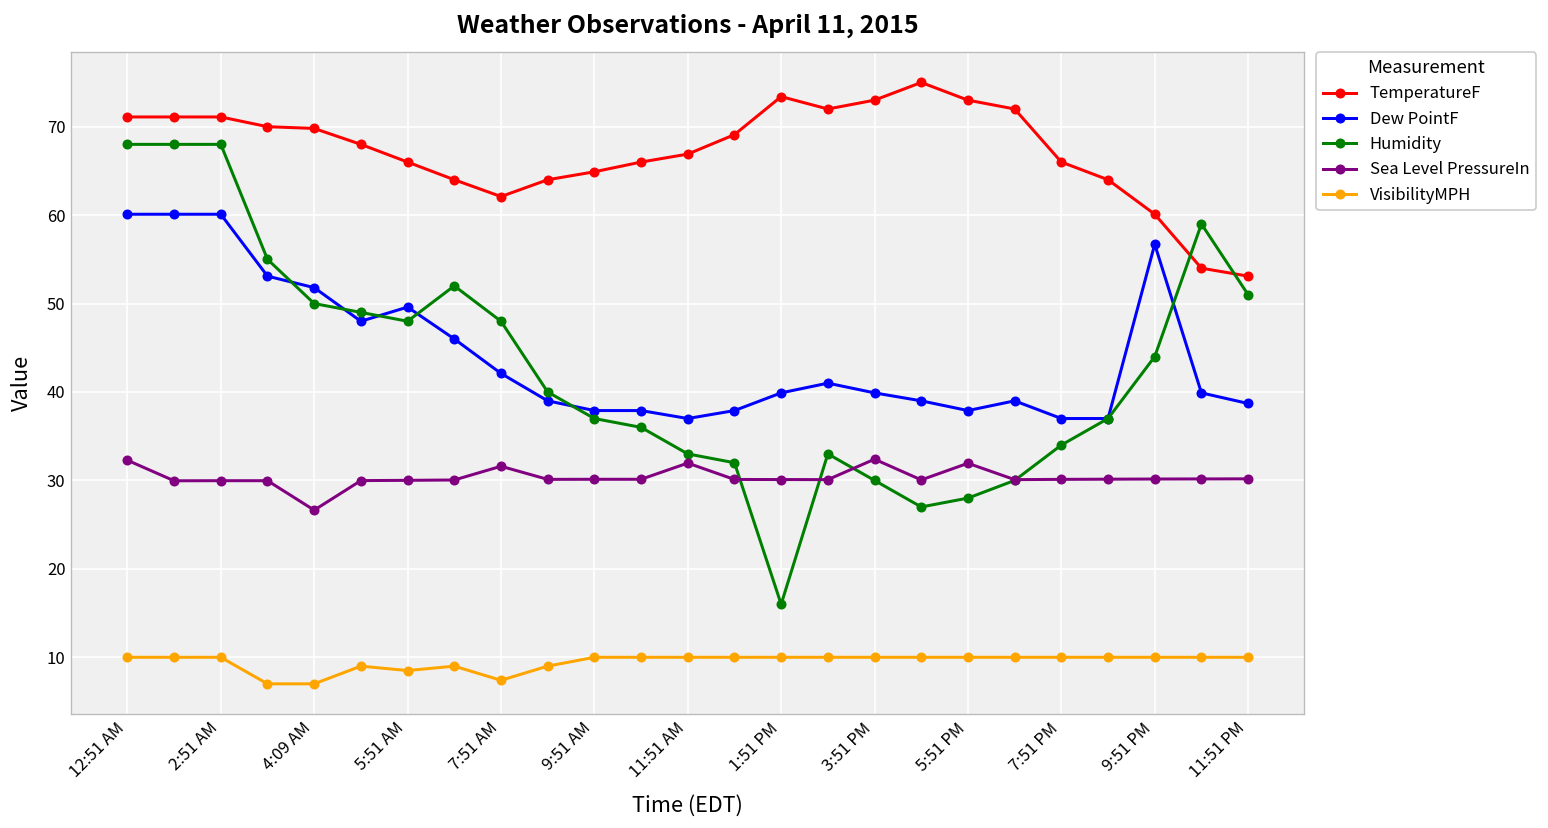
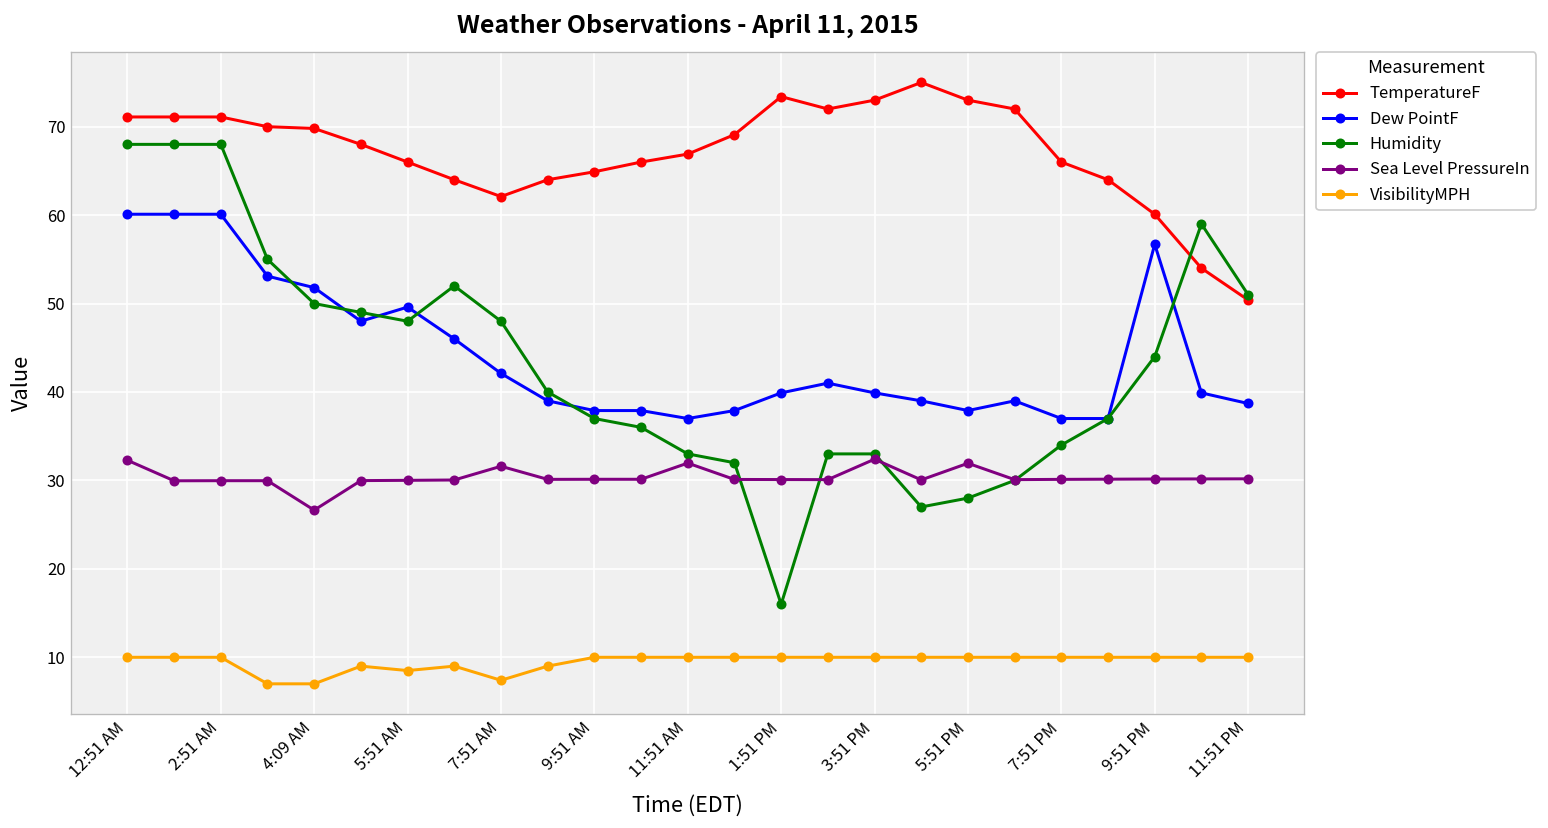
  {
    "TemperatureF": {
      "12:51 AM": 71,
      "2:51 AM": 71,
      "4:09 AM": 70,
      "5:51 AM": 66,
      "7:51 AM": 62,
      "9:51 AM": 65,
      "11:51 AM": 67,
      "1:51 PM": 73,
      "3:51 PM": 73,
      "5:51 PM": 73,
      "7:51 PM": 66,
      "9:51 PM": 60,
-     "11:51 PM": 53
+     "11:51 PM": 50
    },
    "Dew PointF": {
      "12:51 AM": 60,
      "2:51 AM": 60,
      "4:09 AM": 52,
      "5:51 AM": 50,
      "7:51 AM": 42,
      "9:51 AM": 38,
      "11:51 AM": 37,
      "1:51 PM": 40,
      "3:51 PM": 40,
      "5:51 PM": 38,
      "7:51 PM": 37,
      "9:51 PM": 57,
      "11:51 PM": 39
    },
    "Humidity": {
      "12:51 AM": 68,
      "2:51 AM": 68,
      "4:09 AM": 50,
      "5:51 AM": 48,
      "7:51 AM": 48,
      "9:51 AM": 37,
      "11:51 AM": 33,
      "1:51 PM": 16,
-     "3:51 PM": 30,
+     "3:51 PM": 33,
      "5:51 PM": 28,
      "7:51 PM": 34,
      "9:51 PM": 44,
      "11:51 PM": 51
    },
    "Sea Level PressureIn": {
      "12:51 AM": 32,
      "2:51 AM": 30,
      "4:09 AM": 27,
      "5:51 AM": 30,
      "7:51 AM": 32,
      "9:51 AM": 30,
      "11:51 AM": 32,
      "1:51 PM": 30,
      "3:51 PM": 32,
      "5:51 PM": 32,
      "7:51 PM": 30,
      "9:51 PM": 30,
      "11:51 PM": 30
    },
    "VisibilityMPH": {
      "12:51 AM": 10,
      "2:51 AM": 10,
      "4:09 AM": 7,
      "5:51 AM": 9,
      "7:51 AM": 7,
      "9:51 AM": 10,
      "11:51 AM": 10,
      "1:51 PM": 10,
      "3:51 PM": 10,
      "5:51 PM": 10,
      "7:51 PM": 10,
      "9:51 PM": 10,
      "11:51 PM": 10
    }
  }
